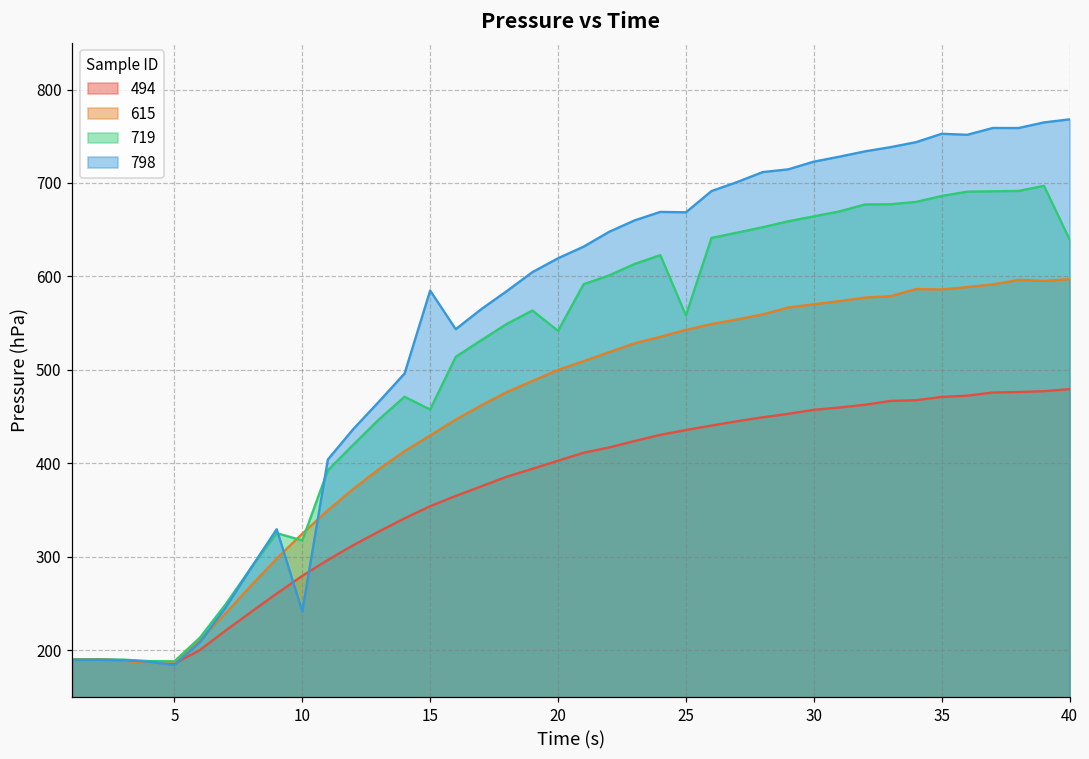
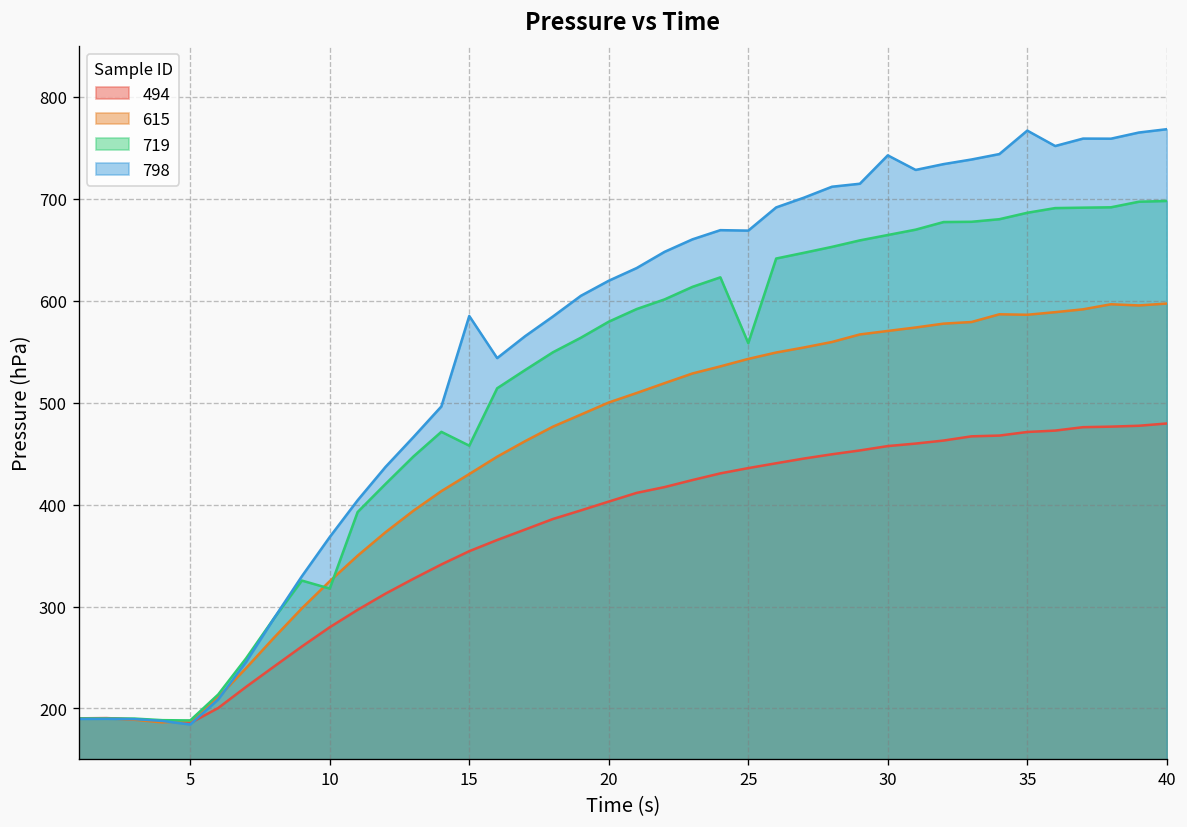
  {
    "719": {
      "10": 320,
      "15": 460,
-     "20": 540,
+     "20": 580,
      "25": 560,
      "30": 660,
      "35": 690,
-     "40": 640
+     "40": 700
    },
    "798": {
-     "10": 240,
+     "10": 370,
      "15": 580,
      "20": 620,
      "25": 670,
-     "30": 720,
-     "35": 750,
+     "30": 740,
+     "35": 770,
      "40": 770
    }
  }
